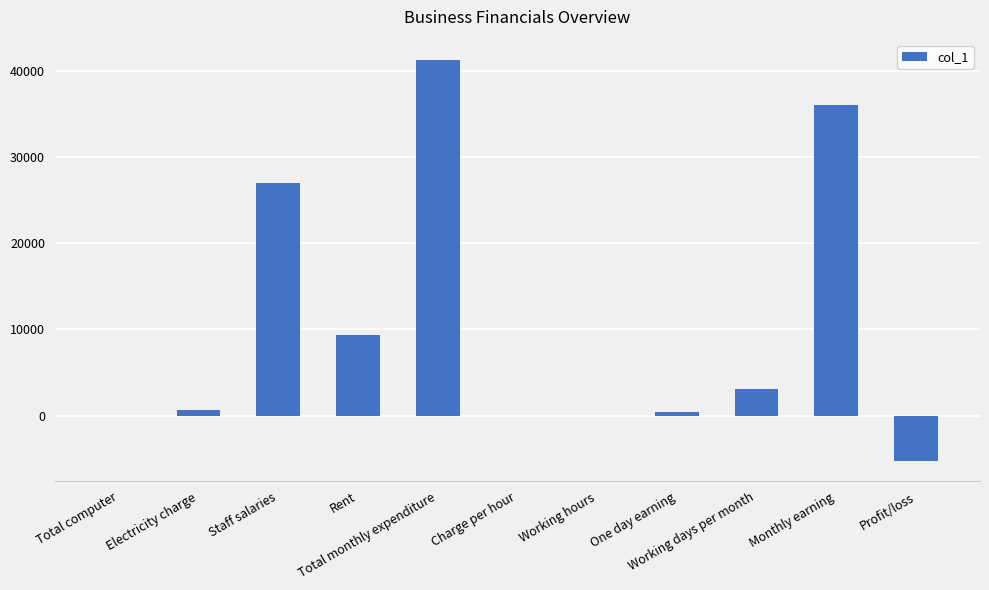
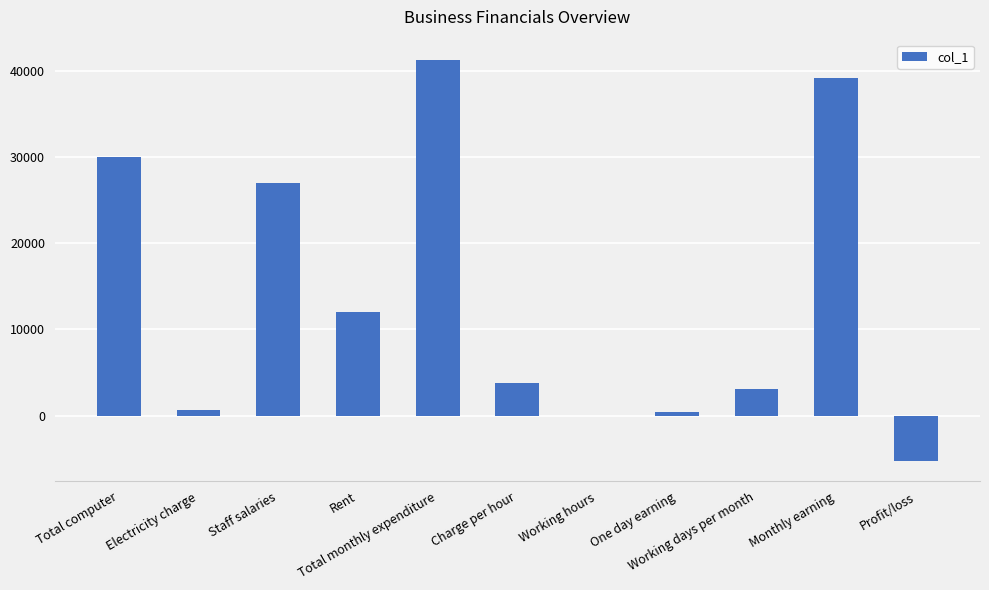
  {
-   "Total computer": 0,
+   "Total computer": 30000,
    "Electricity charge": 1000,
    "Staff salaries": 27000,
-   "Rent": 9000,
+   "Rent": 12000,
    "Total monthly expenditure": 41000,
-   "Charge per hour": 0,
+   "Charge per hour": 4000,
    "One day earning": 0,
    "Working days per month": 3000,
-   "Monthly earning": 36000,
+   "Monthly earning": 39000,
    "Profit/loss": -5000
  }
